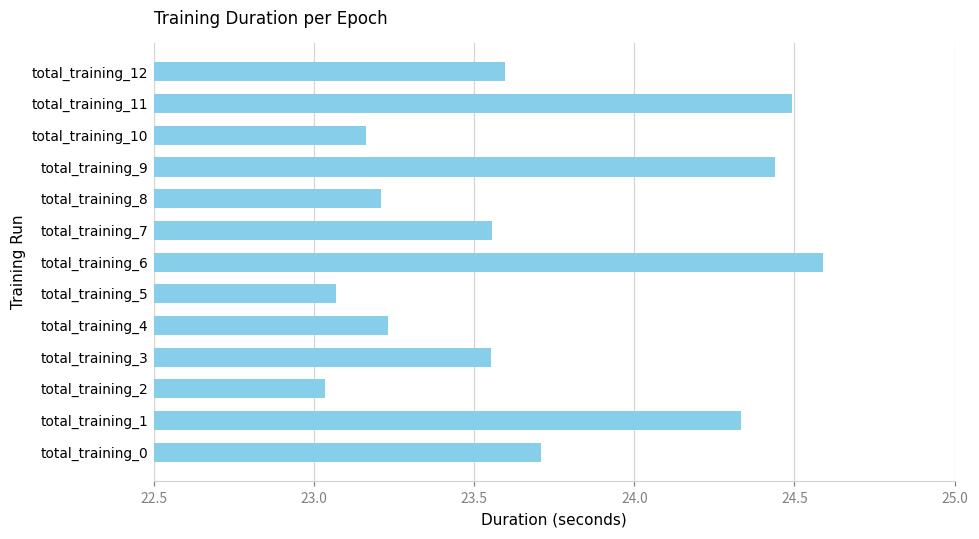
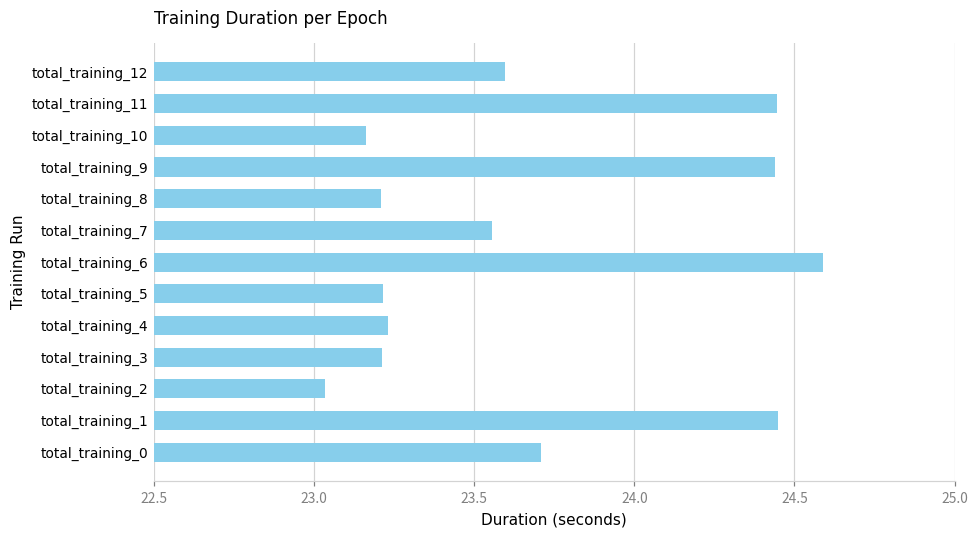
  {
    "total_training_12": 23.60,
-   "total_training_11": 24.49,
+   "total_training_11": 24.44,
    "total_training_10": 23.16,
    "total_training_9": 24.44,
    "total_training_8": 23.21,
    "total_training_7": 23.56,
    "total_training_6": 24.59,
-   "total_training_5": 23.07,
+   "total_training_5": 23.22,
    "total_training_4": 23.23,
-   "total_training_3": 23.55,
+   "total_training_3": 23.21,
    "total_training_2": 23.03,
-   "total_training_1": 24.33,
+   "total_training_1": 24.45,
    "total_training_0": 23.71
  }
